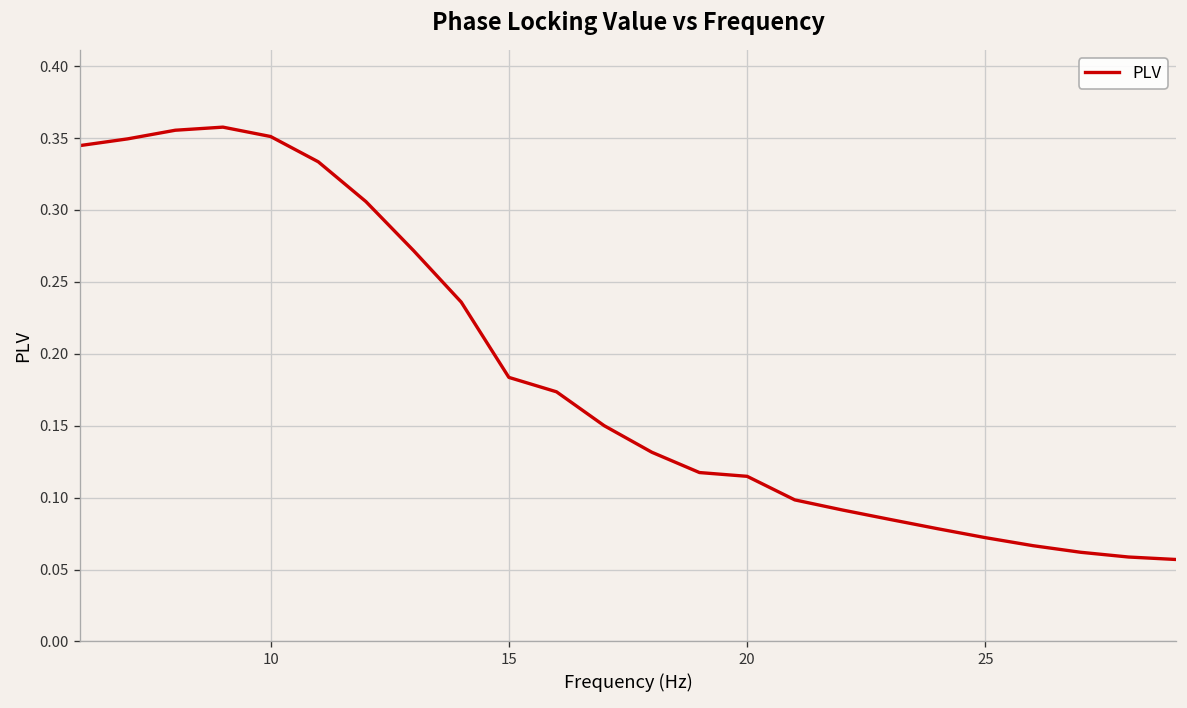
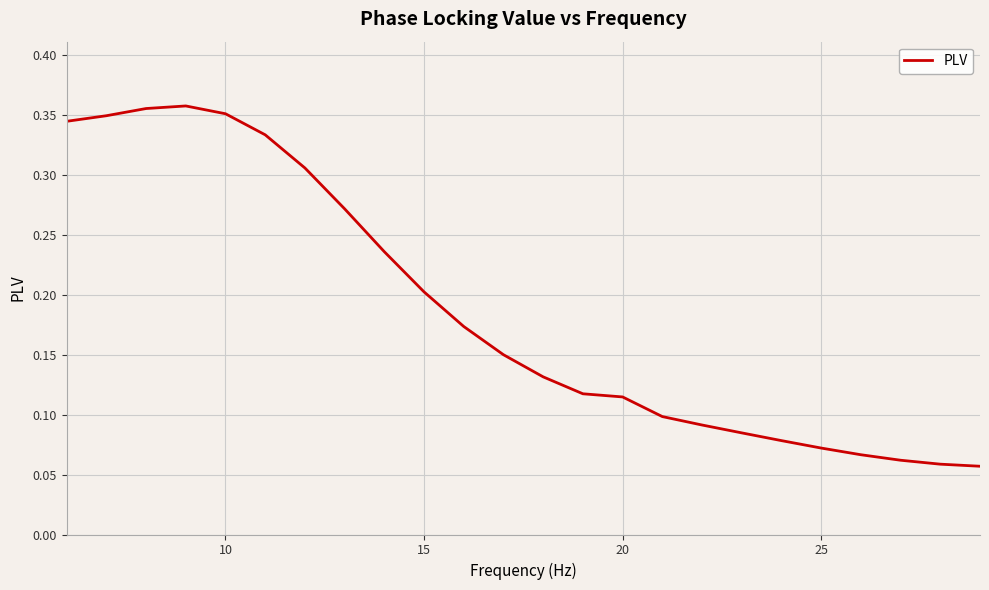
  {
    "10": 0.351,
-   "15": 0.184,
+   "15": 0.202,
    "20": 0.115,
    "25": 0.072
  }
